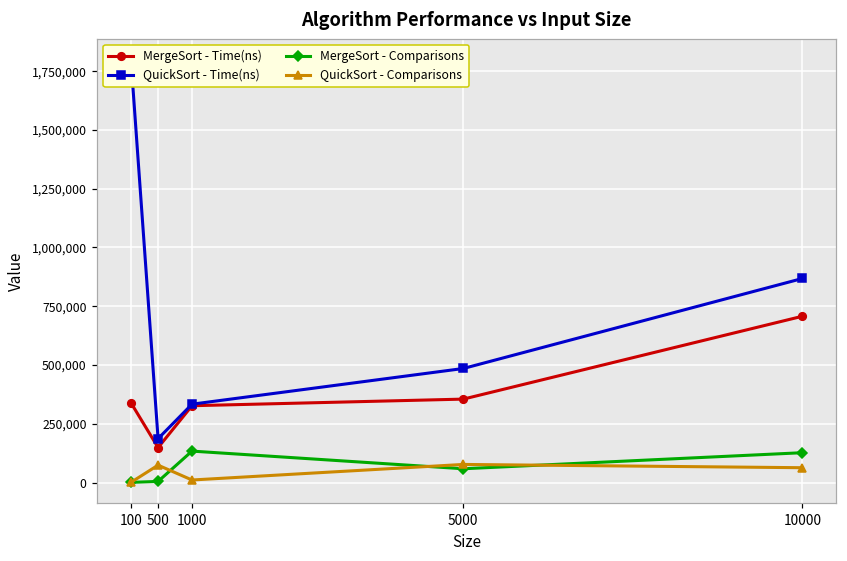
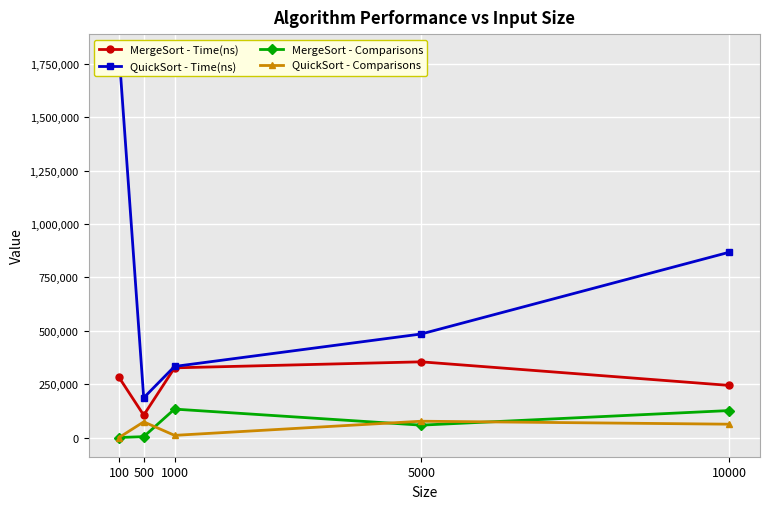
  {
    "MergeSort - Time(ns)": {
-     "100": "340,000",
-     "500": "150,000",
+     "100": "280,000",
+     "500": "110,000",
      "5000": "350,000",
-     "10000": "710,000"
+     "10000": "240,000"
    },
    "QuickSort - Time(ns)": {
      "500": "190,000",
      "5000": "490,000",
      "10000": "870,000"
    },
    "MergeSort - Comparisons": {
      "500": "0",
      "1000": "130,000",
      "5000": "60,000",
      "10000": "130,000"
    },
    "QuickSort - Comparisons": {
      "500": "70,000",
      "1000": "10,000",
      "5000": "80,000",
      "10000": "60,000"
    }
  }
